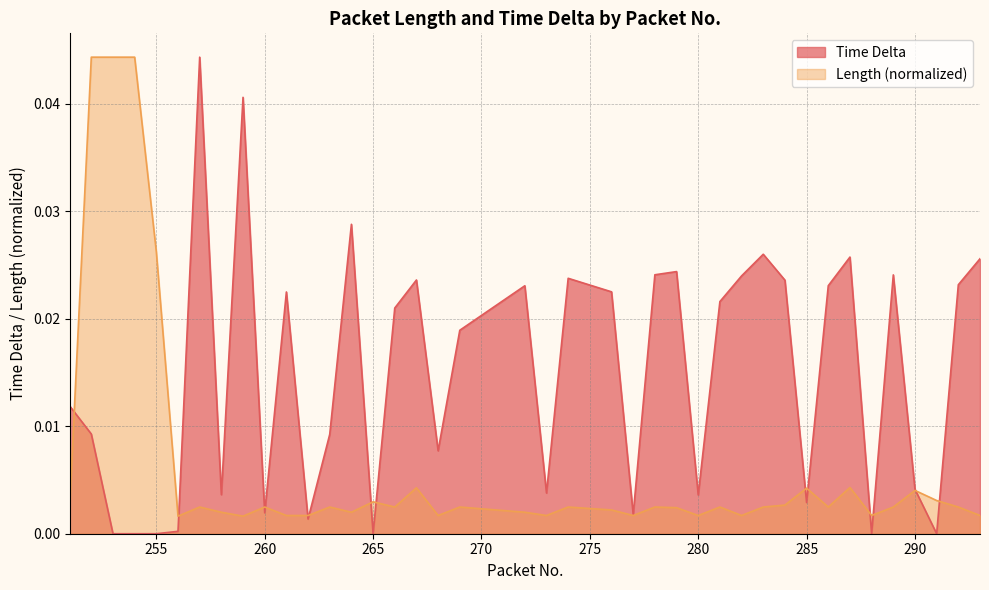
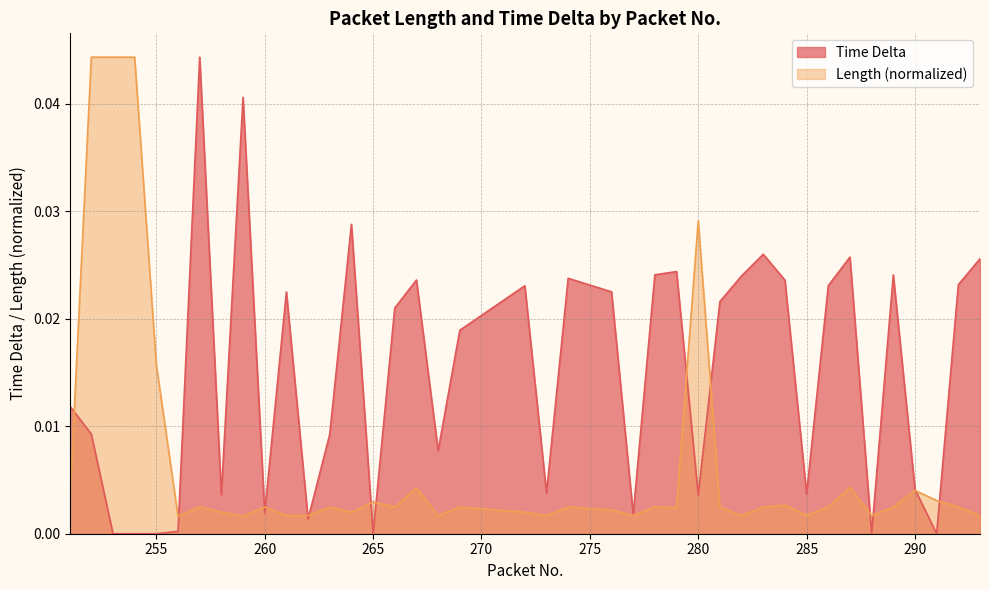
  {
    "Time Delta": {
      "255": 0.0000,
      "260": 0.0019,
      "265": 0.0000,
      "280": 0.0036,
-     "285": 0.0029
+     "285": 0.0037
    },
    "Length (normalized)": {
-     "255": 0.0262,
+     "255": 0.0157,
      "260": 0.0025,
      "265": 0.0030,
-     "280": 0.0017,
-     "285": 0.0042
+     "280": 0.0291,
+     "285": 0.0017
    }
  }
